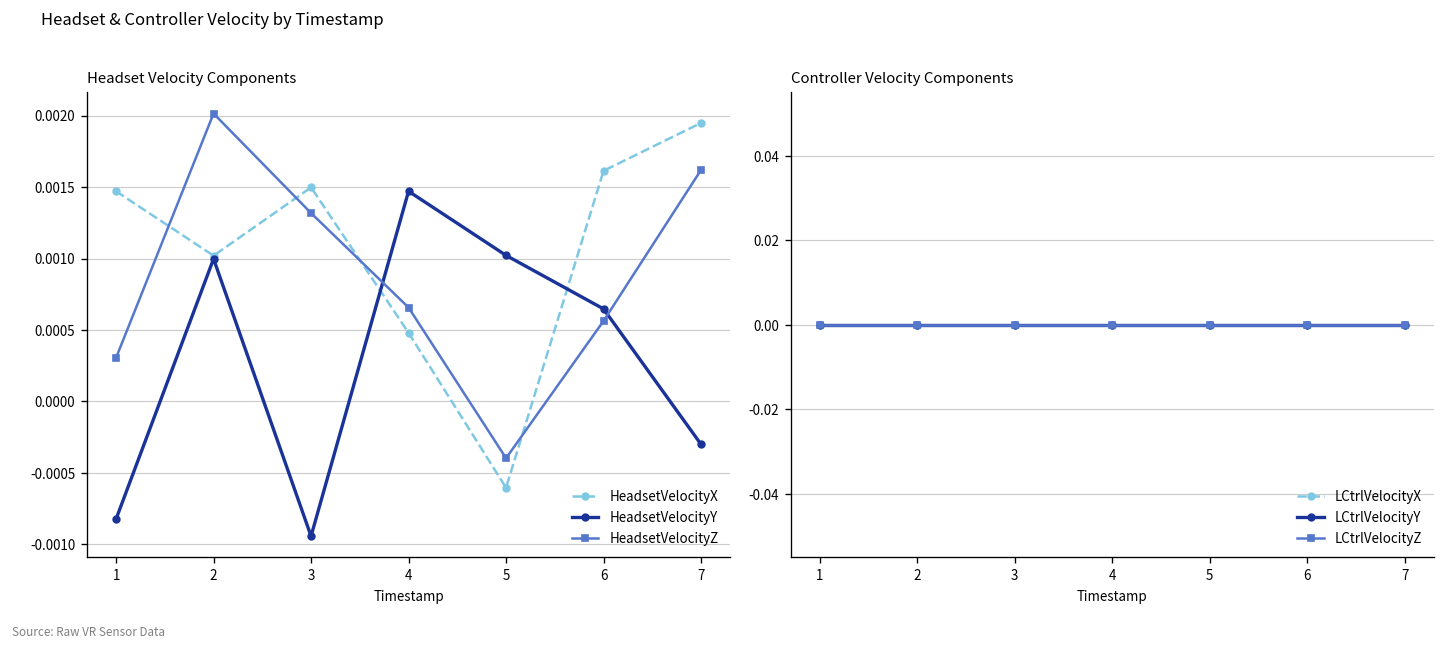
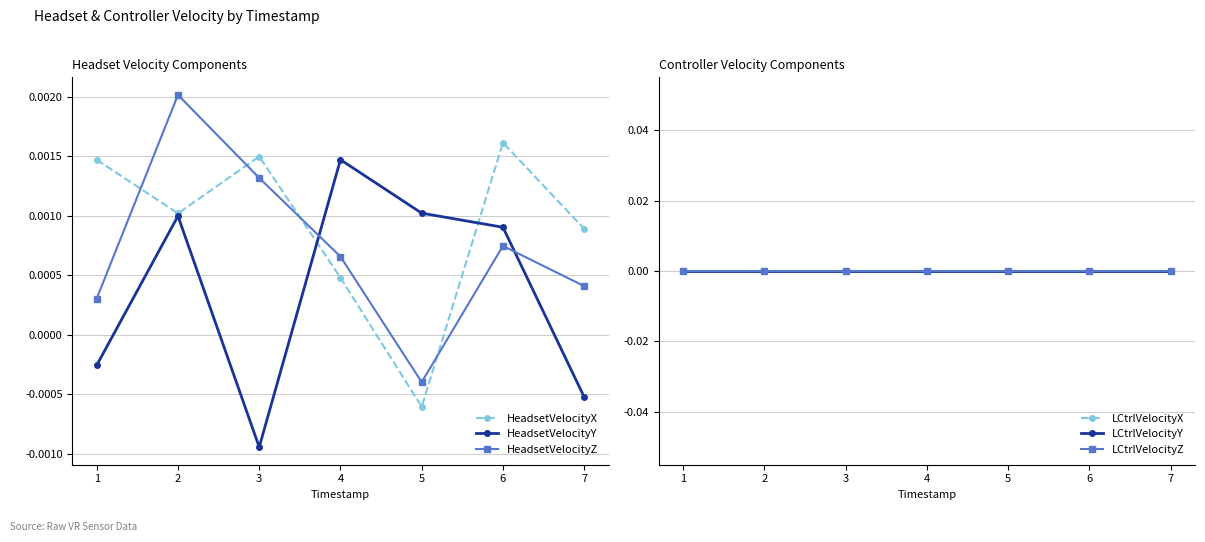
  {
    "Headset Velocity Components": {
      "HeadsetVelocityX": {
        "1": 0.00147,
        "2": 0.00102,
        "3": 0.00150,
        "4": 0.00048,
        "5": -0.00060,
        "6": 0.00161,
-       "7": 0.00195
+       "7": 0.00089
      },
      "HeadsetVelocityY": {
-       "1": -0.00082,
+       "1": -0.00025,
        "2": 0.00100,
        "3": -0.00094,
        "4": 0.00147,
        "5": 0.00102,
-       "6": 0.00065,
-       "7": -0.00030
+       "6": 0.00090,
+       "7": -0.00052
      },
      "HeadsetVelocityZ": {
        "1": 0.00031,
        "2": 0.00201,
        "3": 0.00132,
        "4": 0.00066,
        "5": -0.00040,
-       "6": 0.00056,
-       "7": 0.00162
+       "6": 0.00075,
+       "7": 0.00041
      }
    },
    "Controller Velocity Components": {
      "1": 0.000,
      "2": 0.000,
      "3": 0.000,
      "4": 0.000,
      "5": 0.000,
      "6": 0.000,
      "7": 0.000
    }
  }
